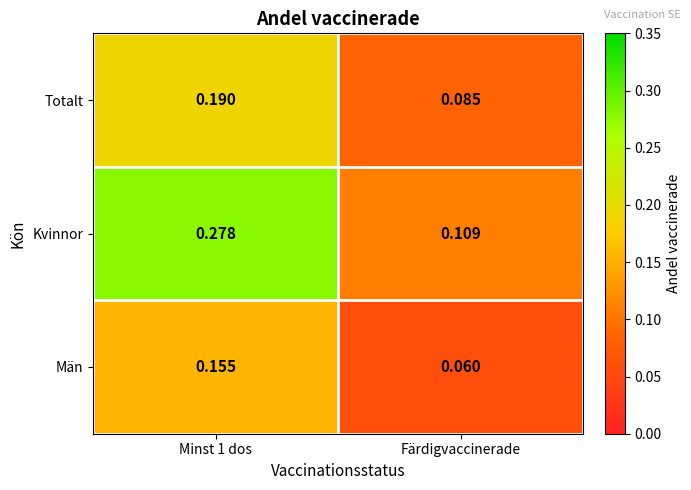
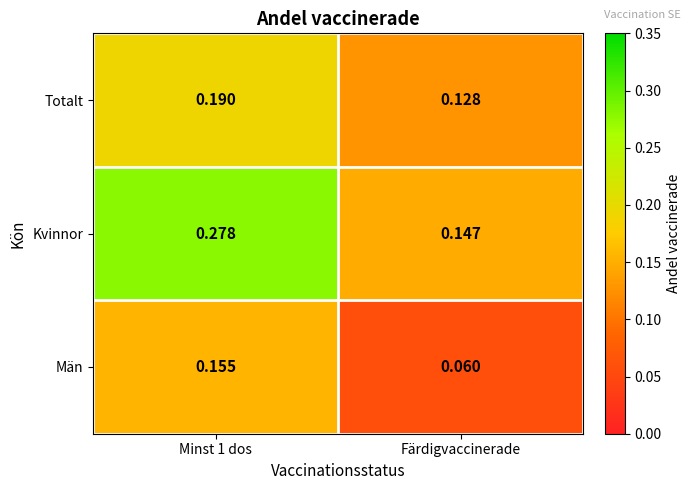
  {
    "Totalt": {
      "Minst 1 dos": 0.190,
-     "Färdigvaccinerade": 0.085
+     "Färdigvaccinerade": 0.128
    },
    "Kvinnor": {
      "Minst 1 dos": 0.278,
-     "Färdigvaccinerade": 0.109
+     "Färdigvaccinerade": 0.147
    },
    "Män": {
      "Minst 1 dos": 0.155,
      "Färdigvaccinerade": 0.060
    }
  }
